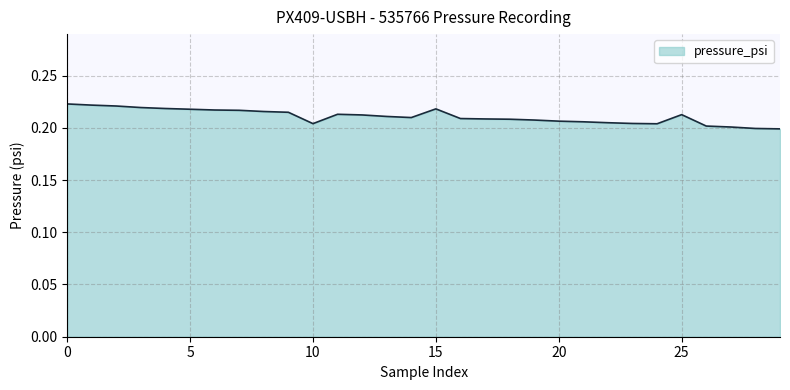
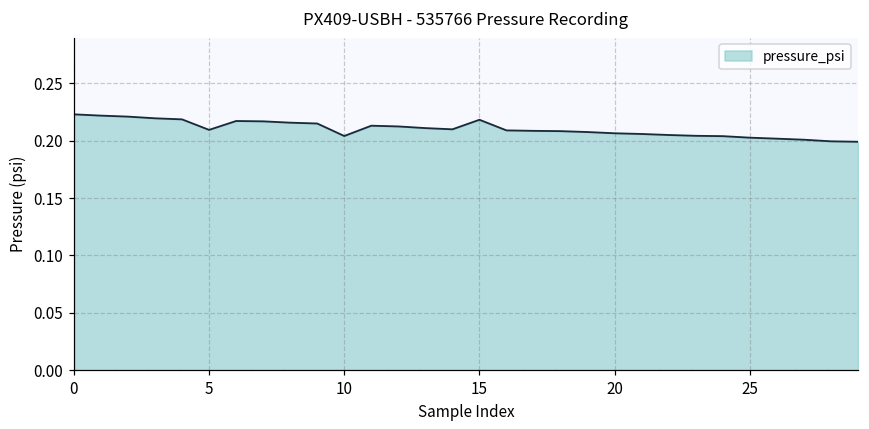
  {
    "0": 0.223,
-   "5": 0.218,
+   "5": 0.209,
    "10": 0.204,
    "15": 0.218,
    "20": 0.206,
-   "25": 0.213
+   "25": 0.203
  }
